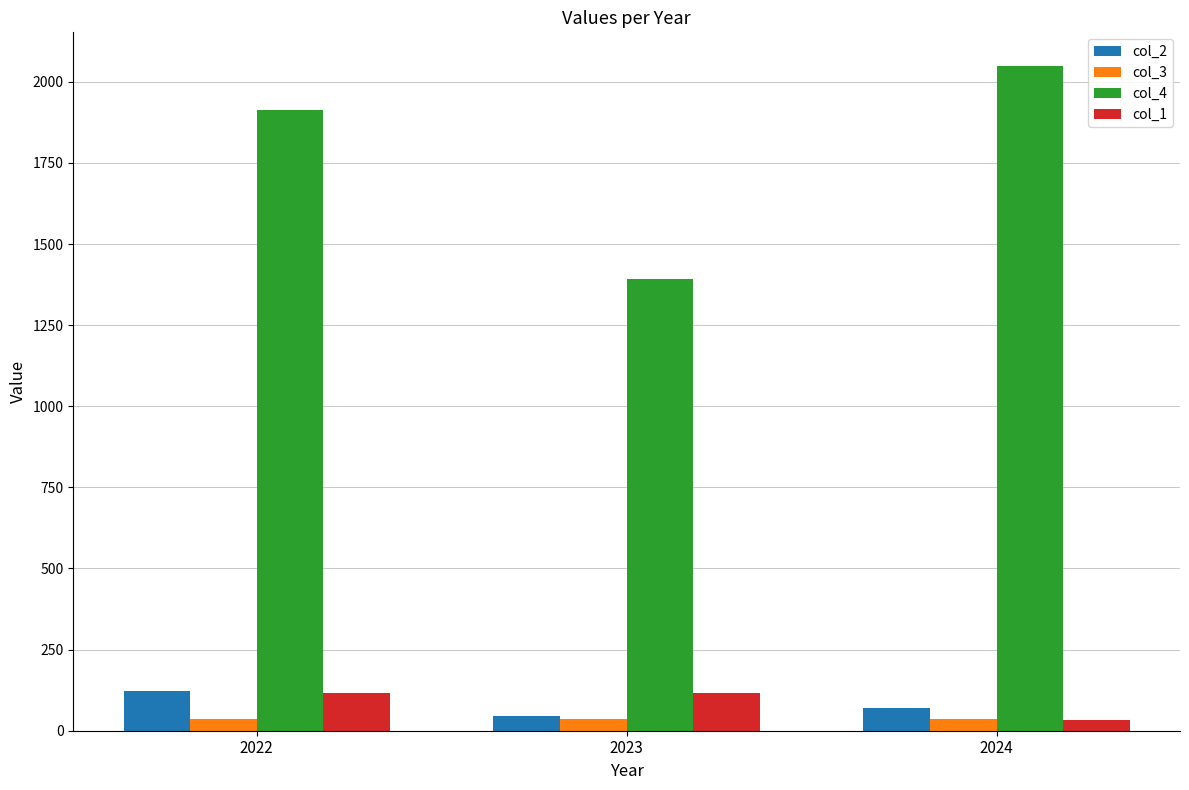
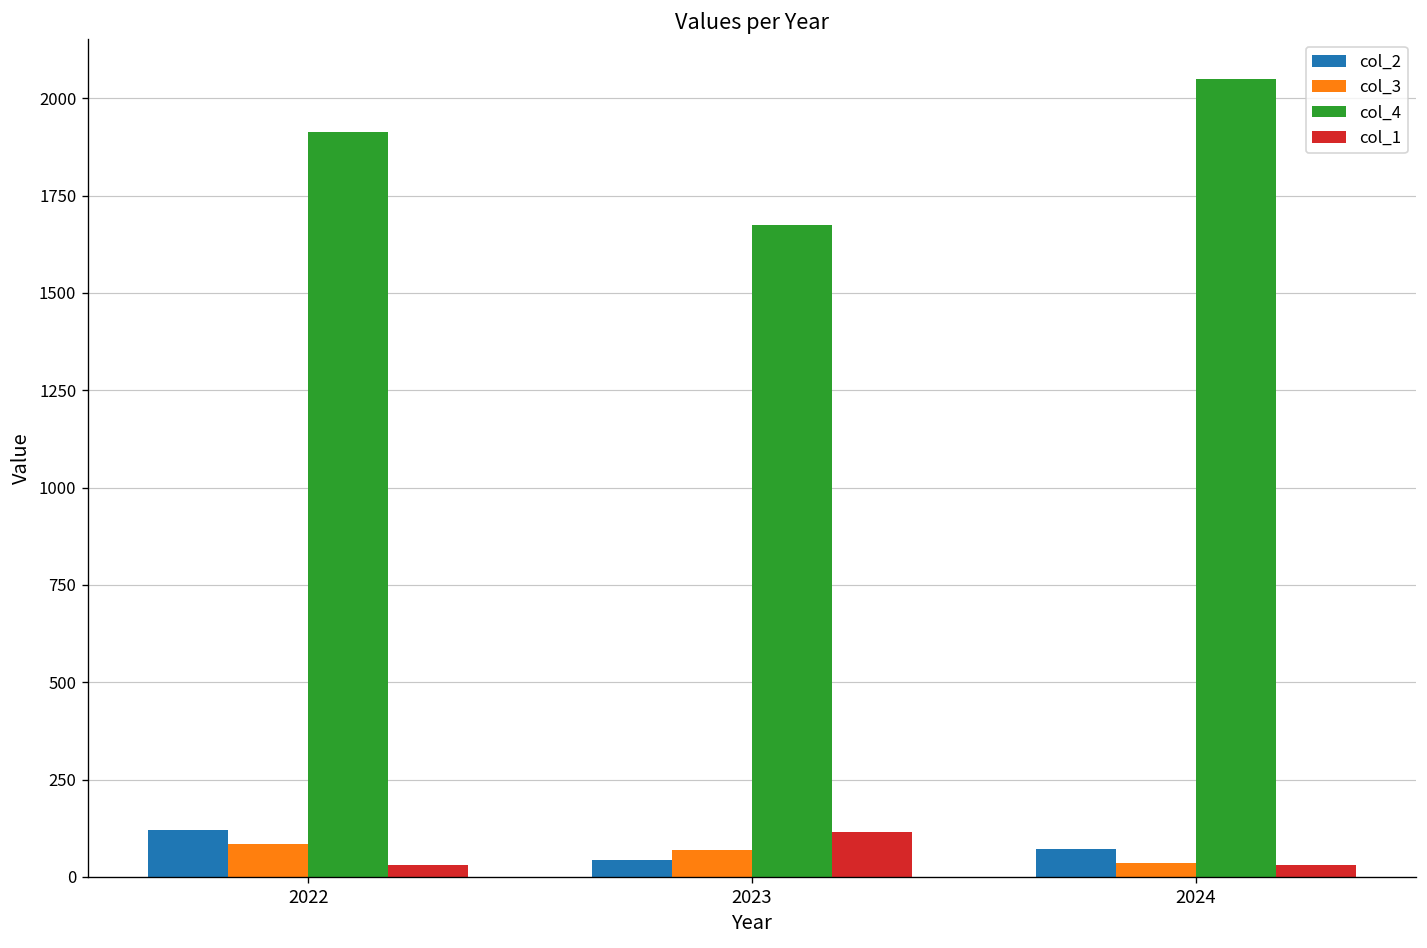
  {
    "col_2": {
      "2022": 120,
      "2023": 40,
      "2024": 70
    },
    "col_3": {
-     "2022": 40,
-     "2023": 40,
+     "2022": 90,
+     "2023": 70,
      "2024": 40
    },
    "col_4": {
      "2022": 1910,
-     "2023": 1390,
+     "2023": 1680,
      "2024": 2050
    },
    "col_1": {
-     "2022": 120,
+     "2022": 30,
      "2023": 120,
      "2024": 30
    }
  }
